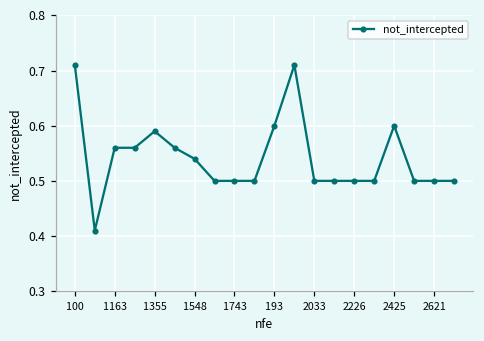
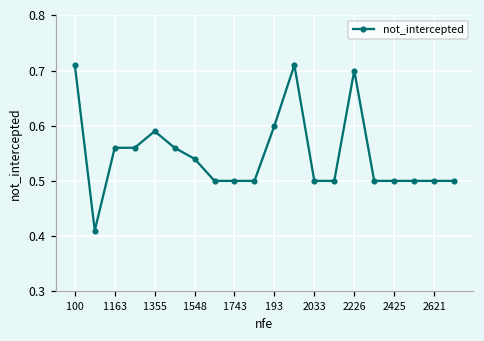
  {
    "100": 0.71,
    "1163": 0.56,
    "1355": 0.59,
    "1548": 0.54,
    "1743": 0.5,
    "193": 0.6,
    "2033": 0.5,
-   "2226": 0.5,
-   "2425": 0.6,
+   "2226": 0.7,
+   "2425": 0.5,
    "2621": 0.5
  }
